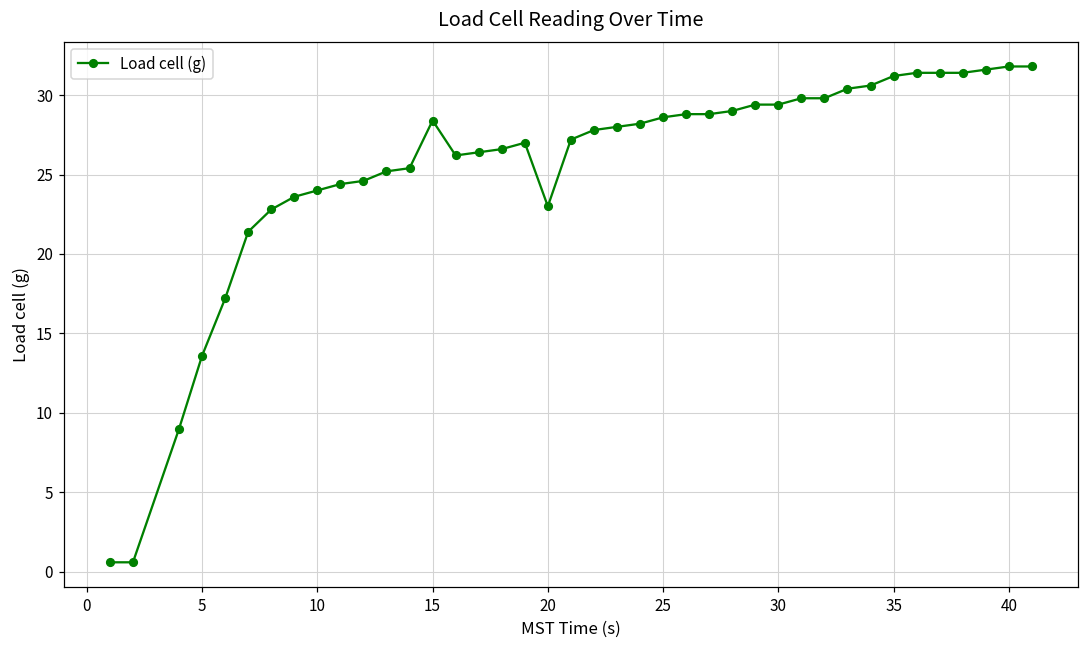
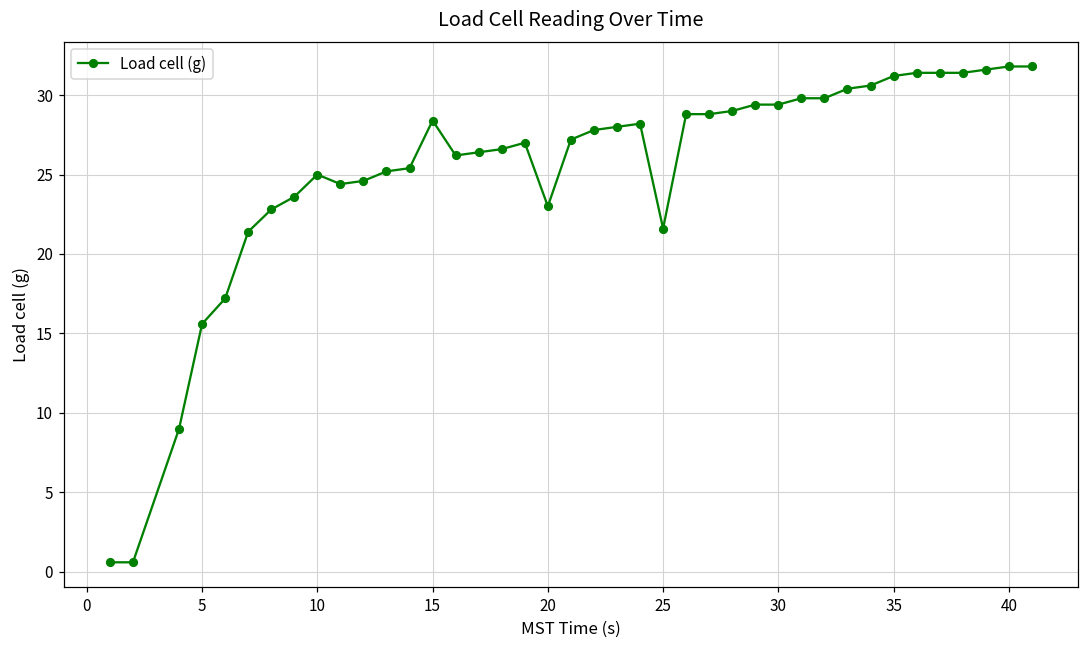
  {
-   "5": 13.6,
-   "10": 24,
+   "5": 15.6,
+   "10": 25,
    "15": 28.4,
    "20": 23.0,
-   "25": 28.6,
+   "25": 21.6,
    "30": 29.4,
    "35": 31.2,
    "40": 31.8
  }
